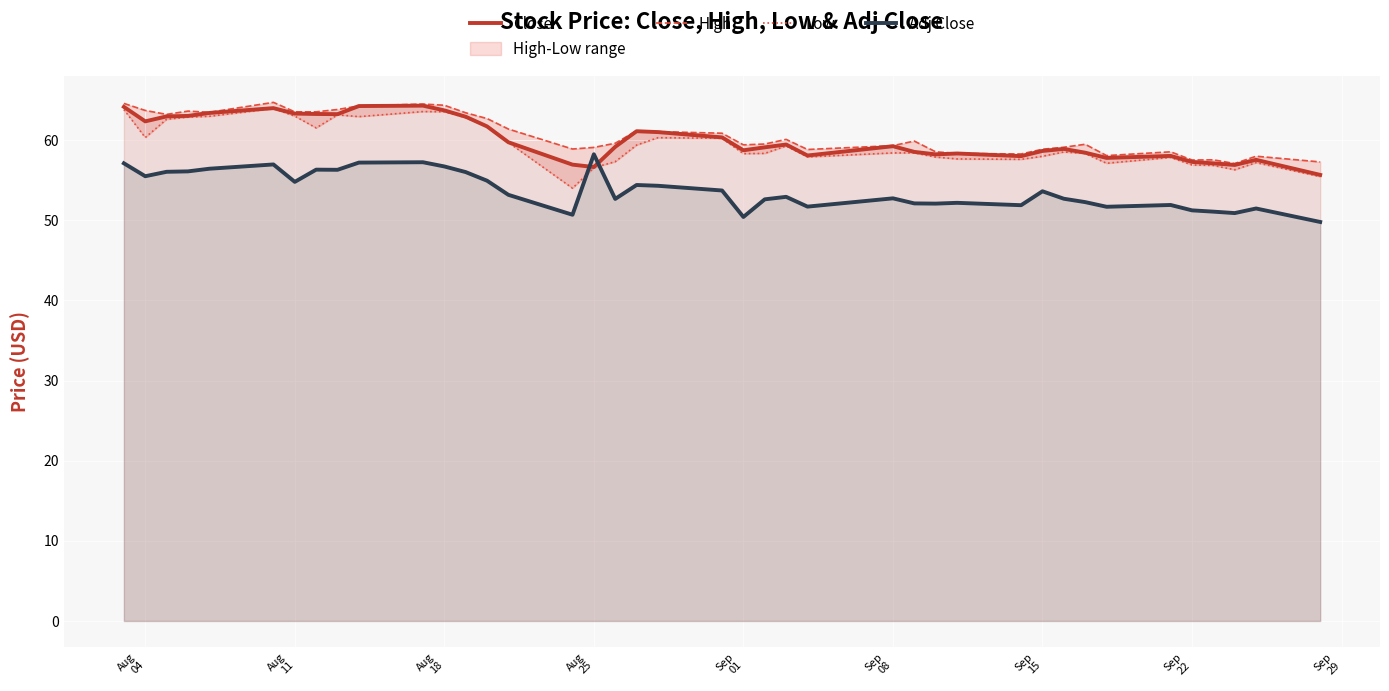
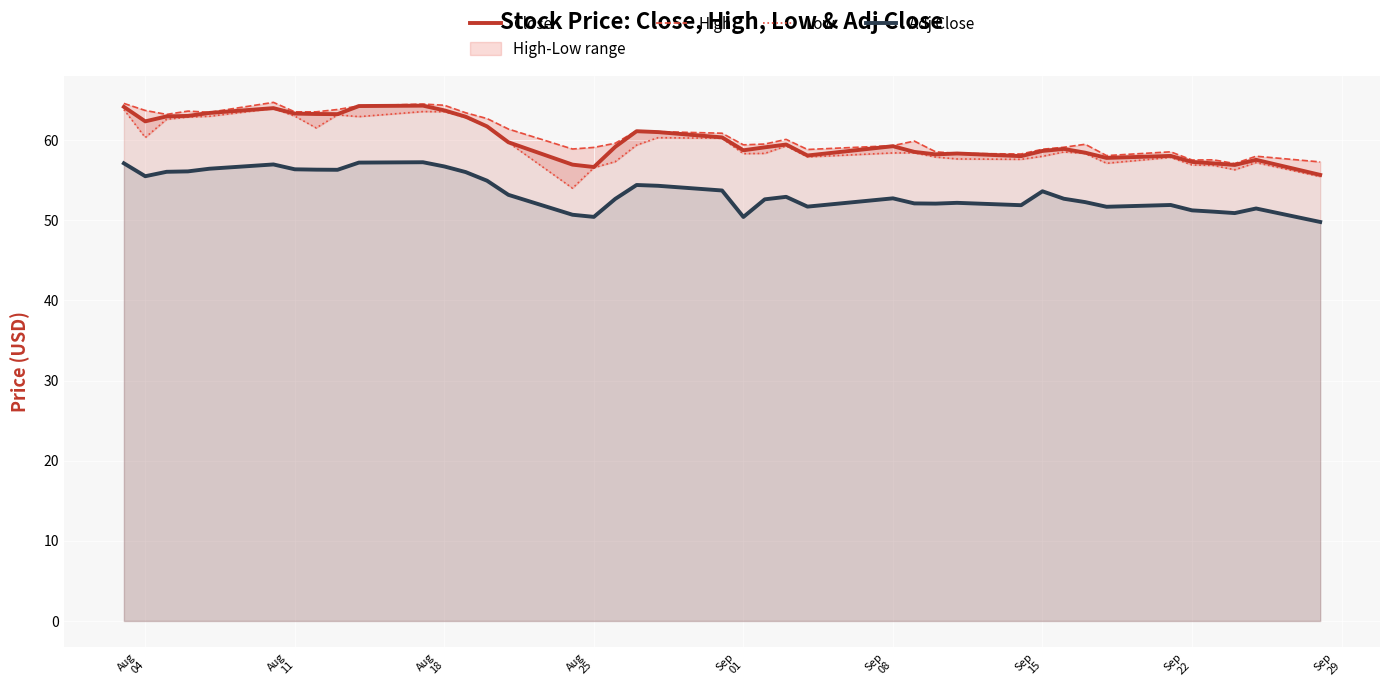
  {
    "Adj Close": {
      "Aug 04": 55,
-     "Aug 11": 55,
+     "Aug 11": 56,
      "Aug 18": 57,
-     "Aug 25": 58,
+     "Aug 25": 50,
      "Sep 01": 50,
      "Sep 08": 53,
      "Sep 15": 54,
      "Sep 22": 51
    }
  }
